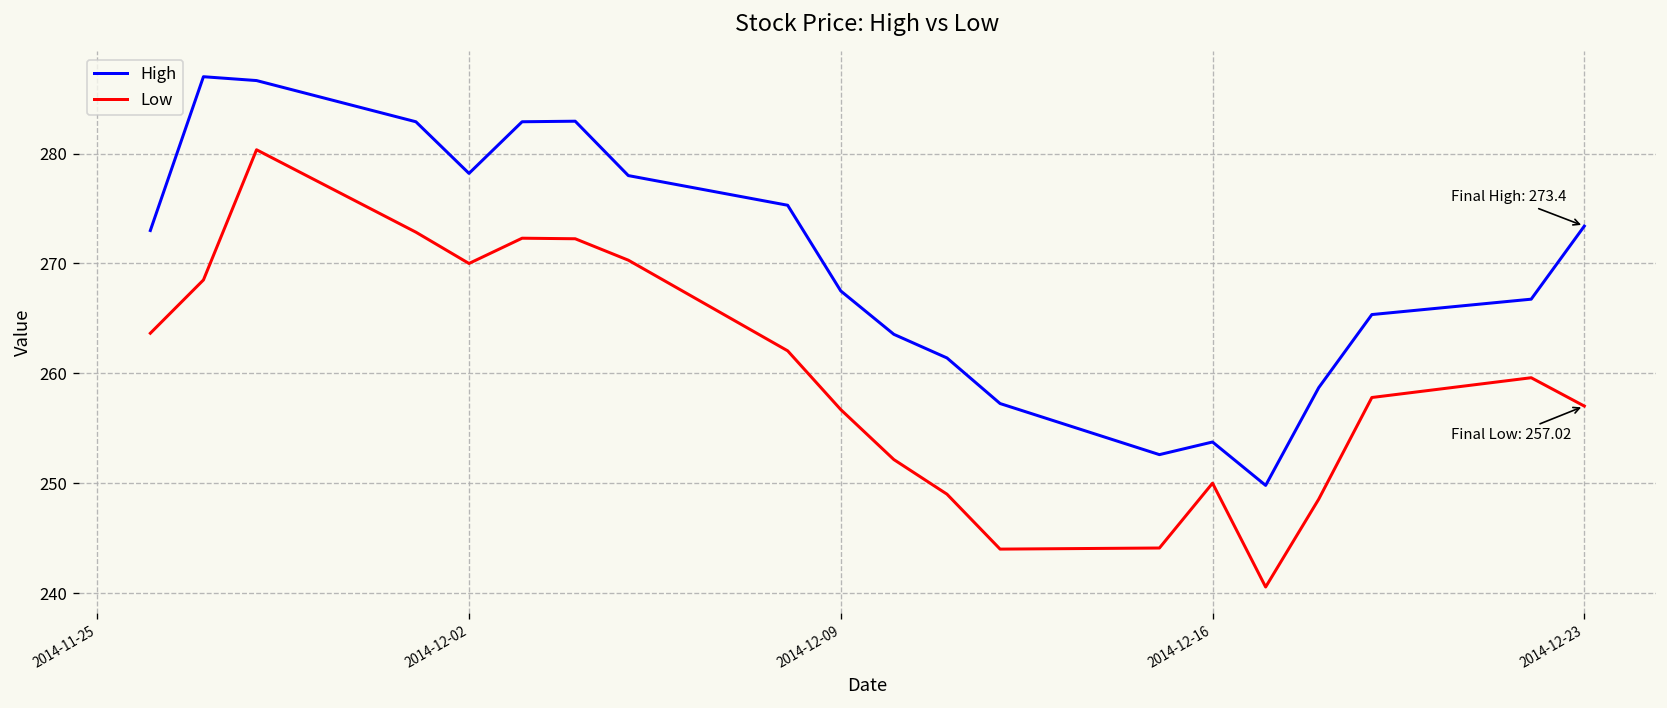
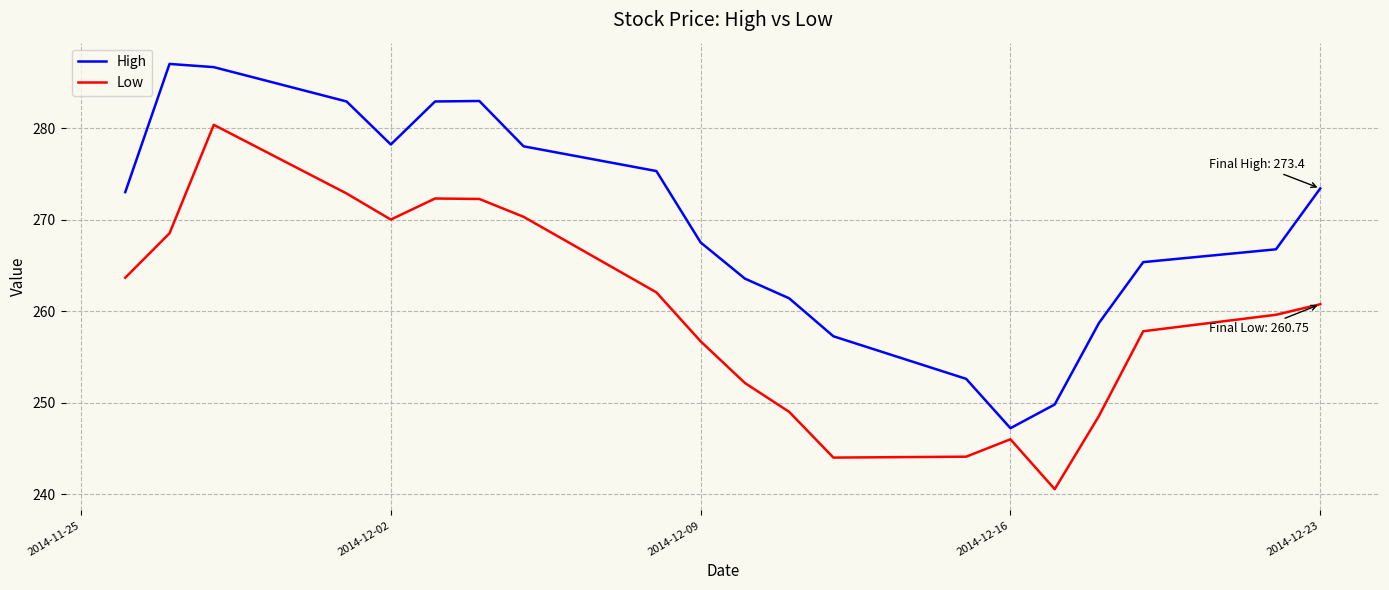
  {
    "High": {
      "2014-12-02": 278,
      "2014-12-09": 268,
-     "2014-12-16": 254
+     "2014-12-16": 247
    },
    "Low": {
-     "2014-12-16": 250,
-     "2014-12-23": 257.02
+     "2014-12-16": 246,
+     "2014-12-23": 260.75
    }
  }
